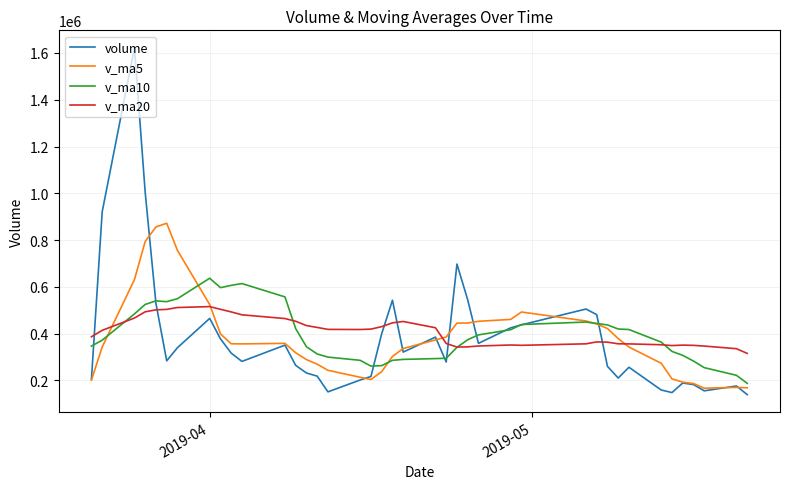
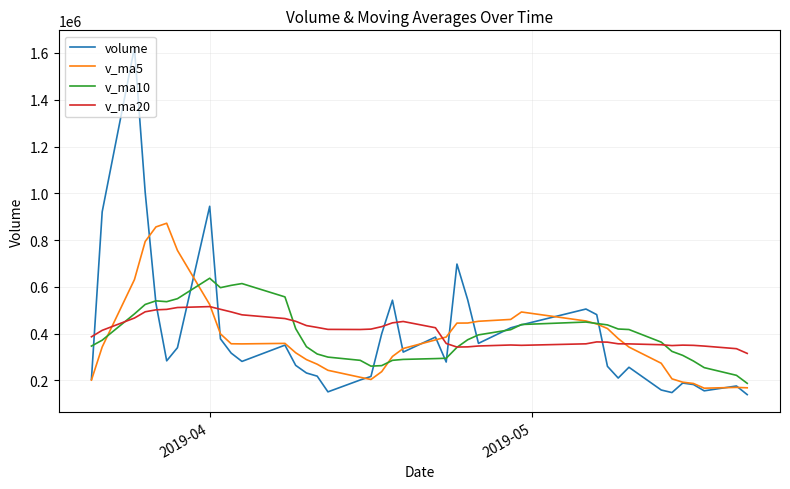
  {
    "volume": {
-     "2019-04": 460000
+     "2019-04": 940000
    },
    "v_ma10": {
      "2019-04": 640000
    }
  }
